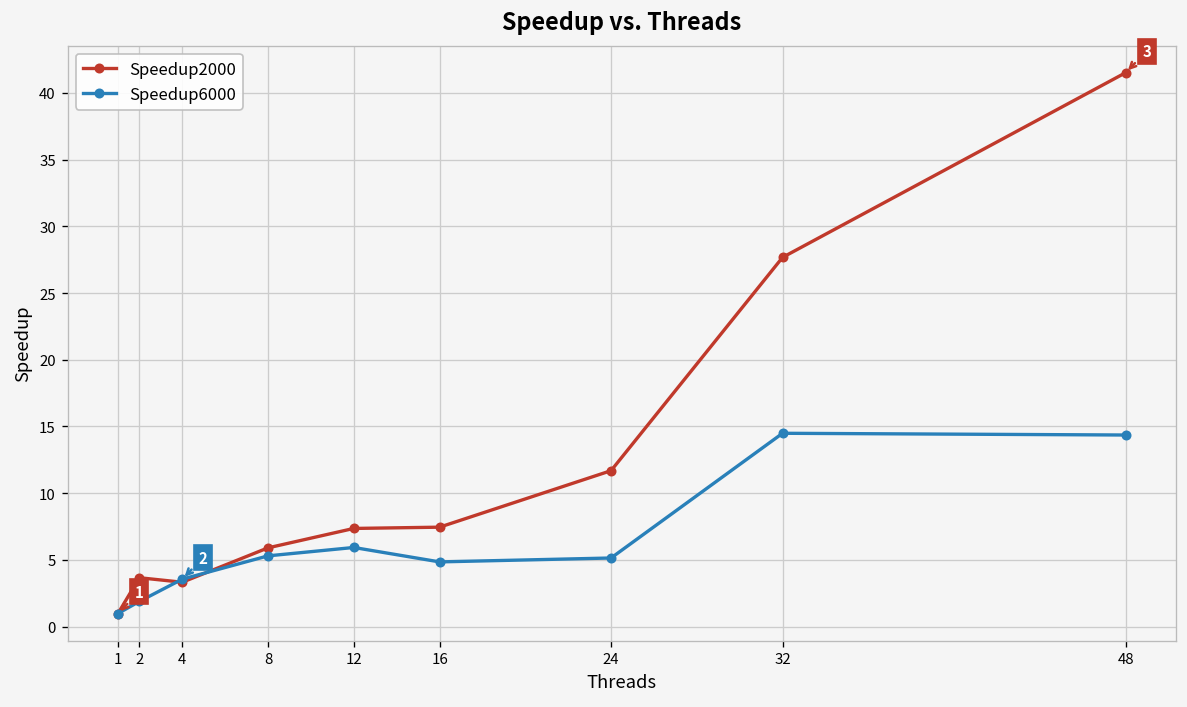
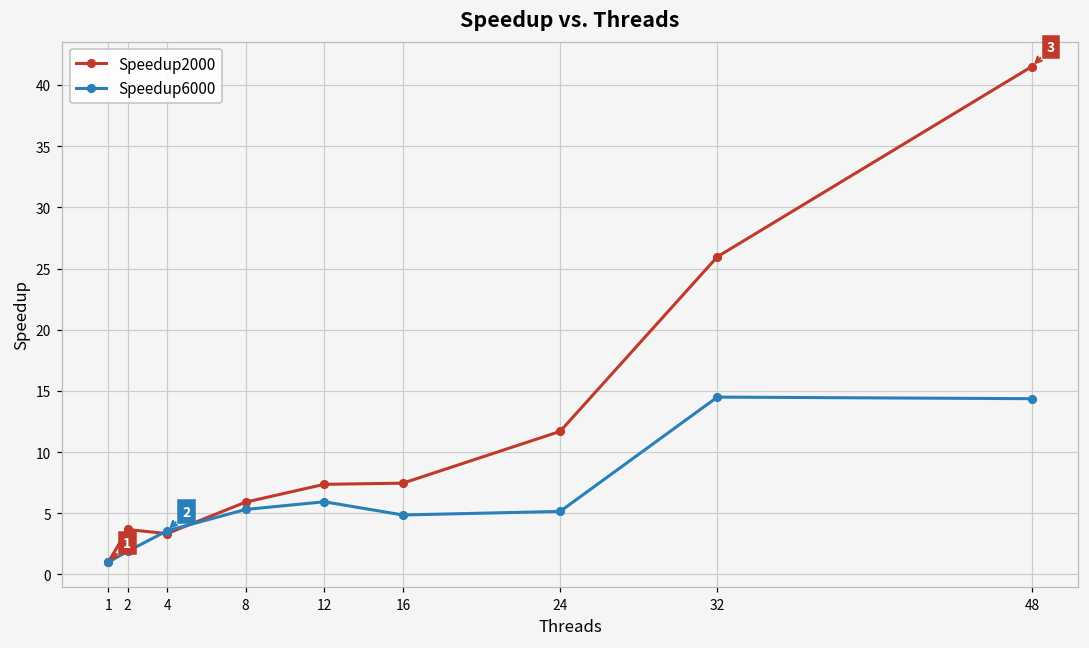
  {
    "Speedup2000": {
      "2": 3.7,
      "8": 5.9,
      "12": 7.4,
      "16": 7.5,
      "24": 11.7,
-     "32": 27.7
+     "32": 26.0
    },
    "Speedup6000": {
      "8": 5.3,
      "12": 5.9,
      "16": 4.9,
      "24": 5.1,
      "32": 14.5,
      "48": 14.4
    }
  }
